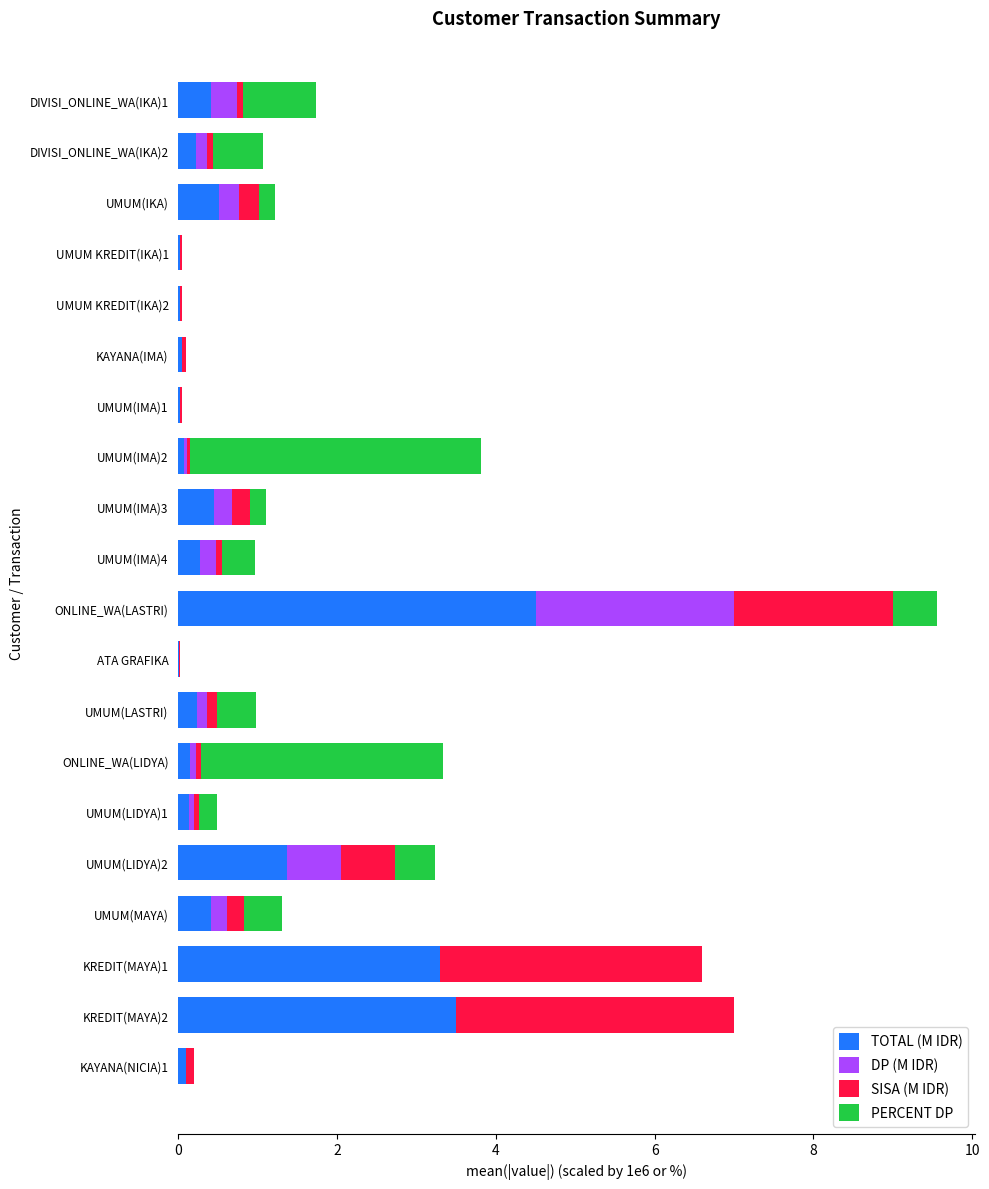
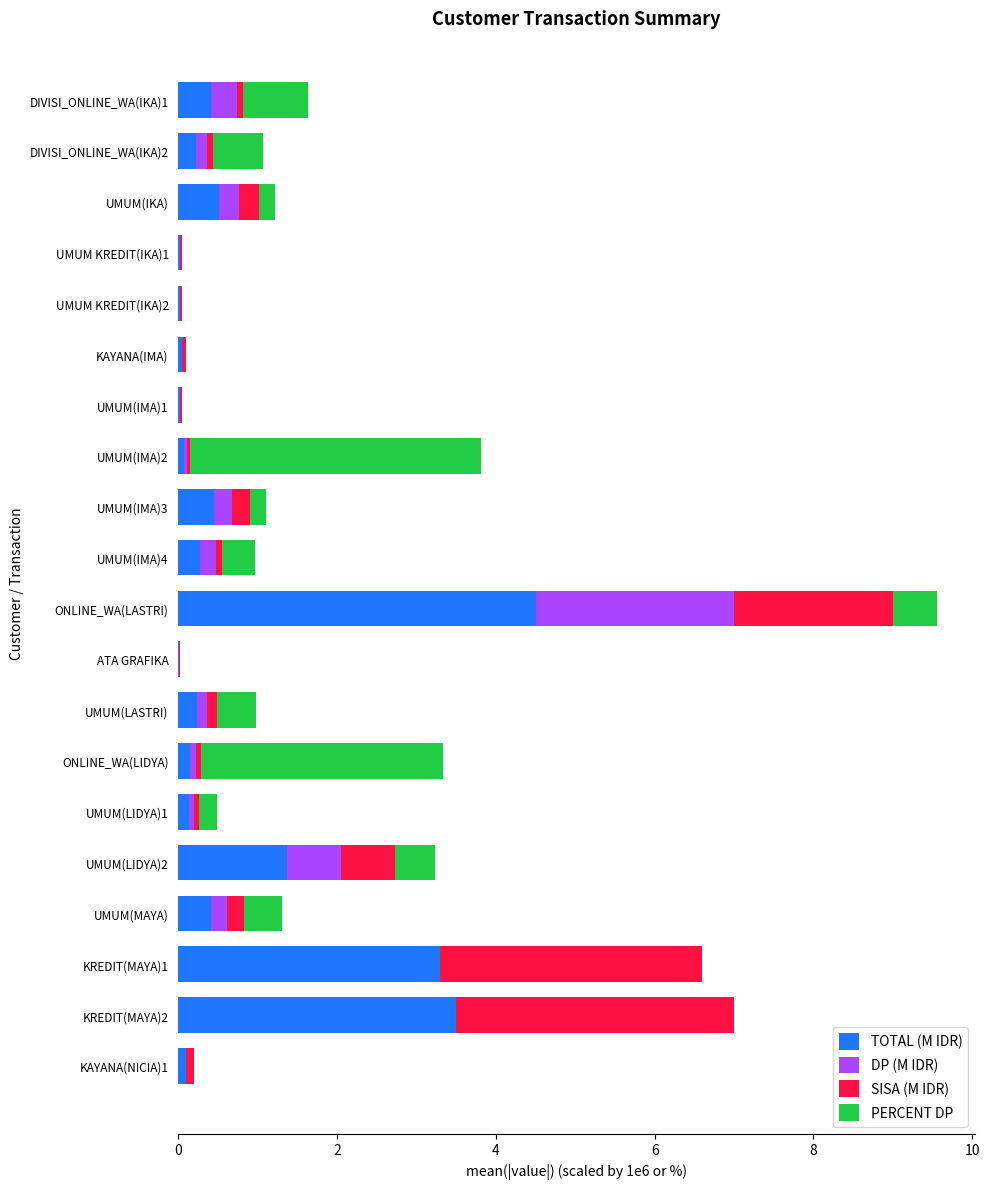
  {
    "PERCENT DP": {
-     "DIVISI_ONLINE_WA(IKA)1": 0.9,
+     "DIVISI_ONLINE_WA(IKA)1": 0.8,
      "DIVISI_ONLINE_WA(IKA)2": 0.6,
      "UMUM(IKA)": 0.2,
      "UMUM KREDIT(IKA)1": 0.0,
      "UMUM KREDIT(IKA)2": 0.0,
      "KAYANA(IMA)": 0.0,
      "UMUM(IMA)1": 0.0,
      "UMUM(IMA)2": 3.7,
      "UMUM(IMA)3": 0.2,
      "UMUM(IMA)4": 0.4,
      "ONLINE_WA(LASTRI)": 0.6,
      "ATA GRAFIKA": 0.0,
      "UMUM(LASTRI)": 0.5,
      "ONLINE_WA(LIDYA)": 3.0,
      "UMUM(LIDYA)1": 0.2,
      "UMUM(LIDYA)2": 0.5,
      "UMUM(MAYA)": 0.5,
      "KREDIT(MAYA)1": 0.0,
      "KREDIT(MAYA)2": 0.0,
      "KAYANA(NICIA)1": 0.0
    }
  }
